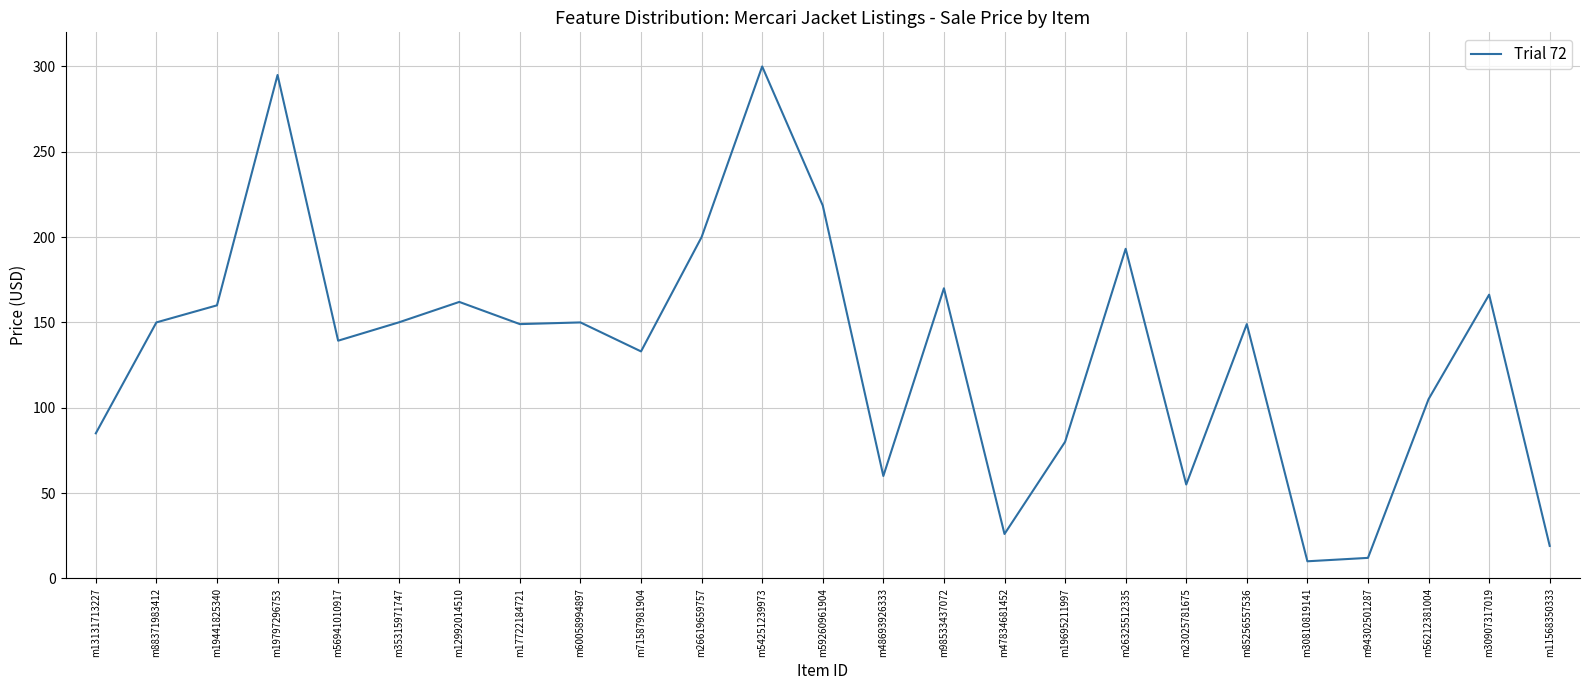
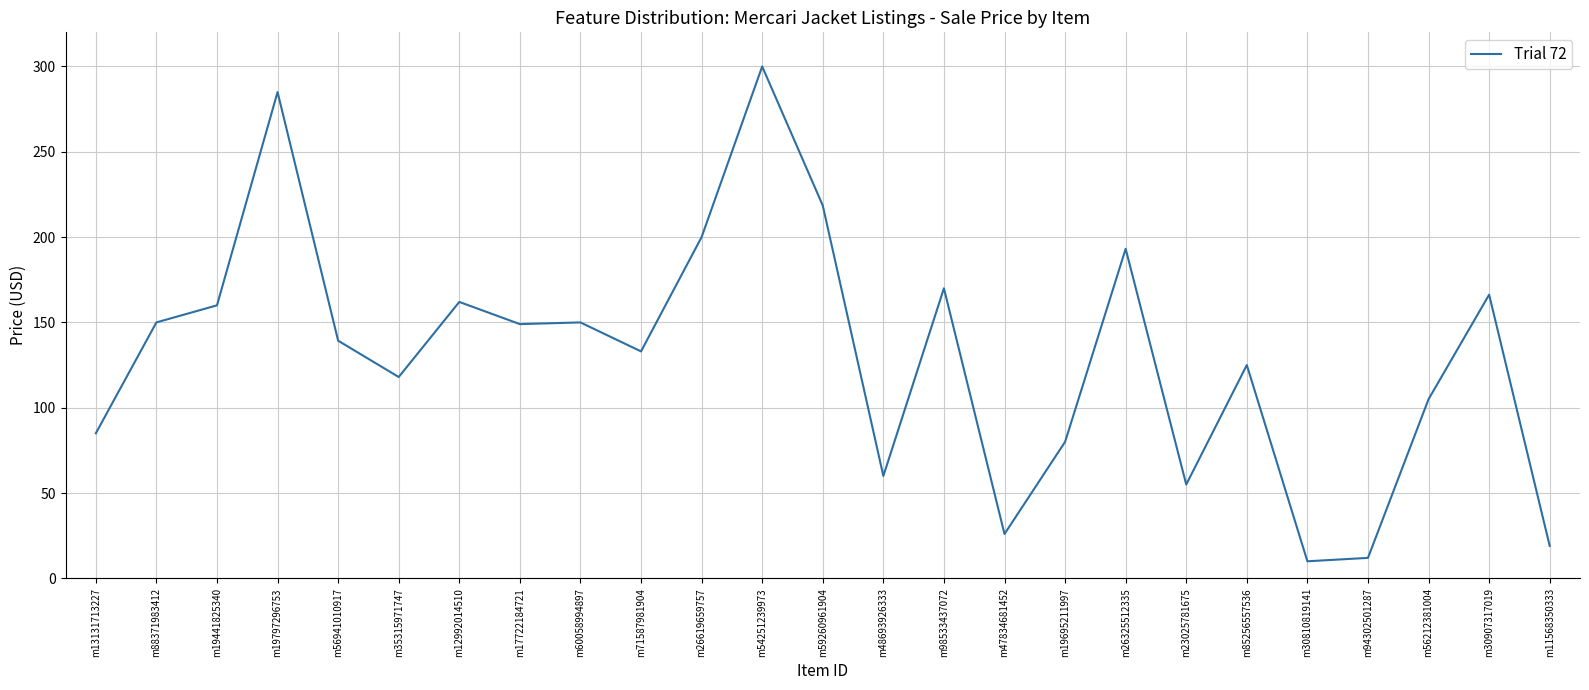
  {
    "m13131713227": 85,
    "m88371983412": 150,
    "m19441825340": 160,
-   "m19797296753": 295,
+   "m19797296753": 285,
    "m56941010917": 139,
-   "m35315971747": 150,
+   "m35315971747": 118,
    "m12992014510": 162,
    "m17722184721": 149,
    "m60058994897": 150,
    "m71587981904": 133,
    "m26619659757": 200,
    "m54251239973": 300,
    "m59260961904": 219,
    "m48693926333": 60,
    "m98533437072": 170,
    "m47834681452": 26,
    "m19695211997": 80,
    "m26325512335": 193,
    "m23025781675": 55,
-   "m85256557536": 149,
+   "m85256557536": 125,
    "m30810819141": 10,
    "m94302501287": 12,
    "m56212381004": 105,
    "m30907317019": 166,
    "m11568350333": 19
  }
